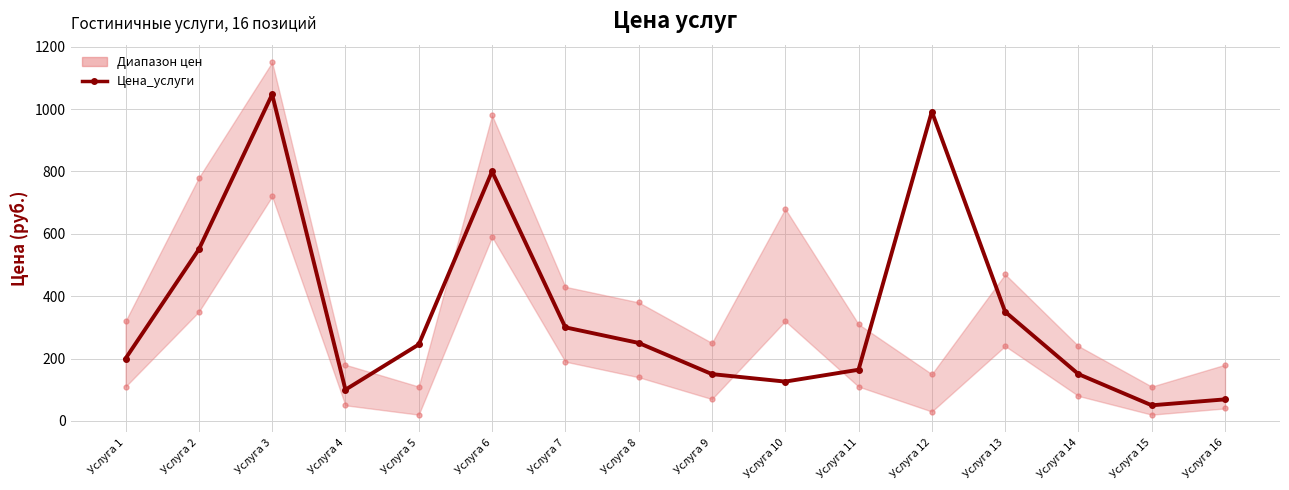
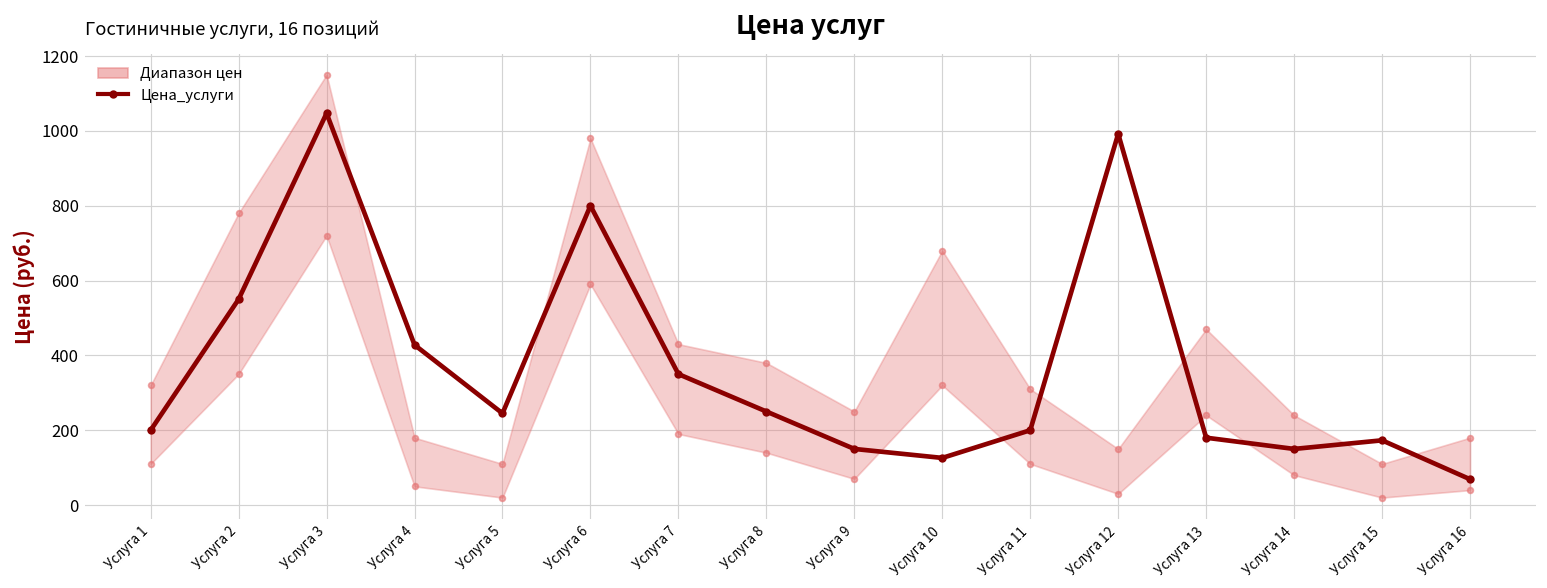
  {
    "Цена_услуги": {
      "Услуга 1": 200,
      "Услуга 2": 550,
      "Услуга 3": 1050,
-     "Услуга 4": 100,
+     "Услуга 4": 430,
      "Услуга 5": 250,
      "Услуга 6": 800,
-     "Услуга 7": 300,
+     "Услуга 7": 350,
      "Услуга 8": 250,
      "Услуга 9": 150,
      "Услуга 10": 130,
-     "Услуга 11": 160,
+     "Услуга 11": 200,
      "Услуга 12": 990,
-     "Услуга 13": 350,
+     "Услуга 13": 180,
      "Услуга 14": 150,
-     "Услуга 15": 50,
+     "Услуга 15": 170,
      "Услуга 16": 70
    }
  }
